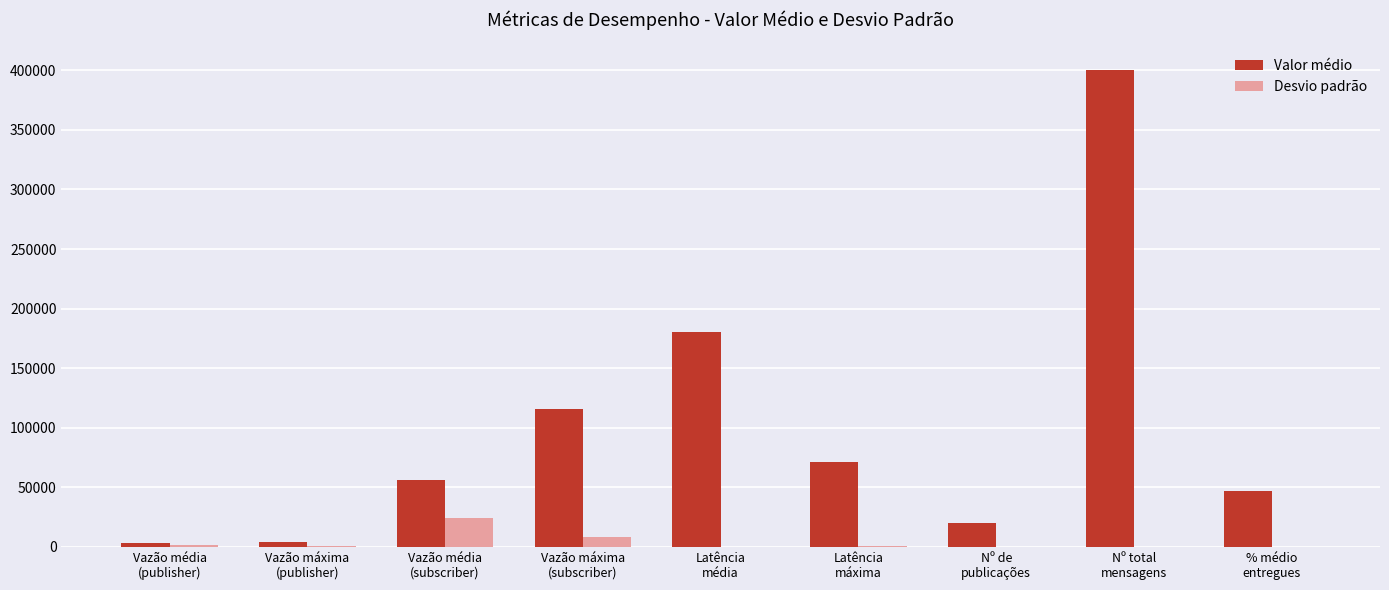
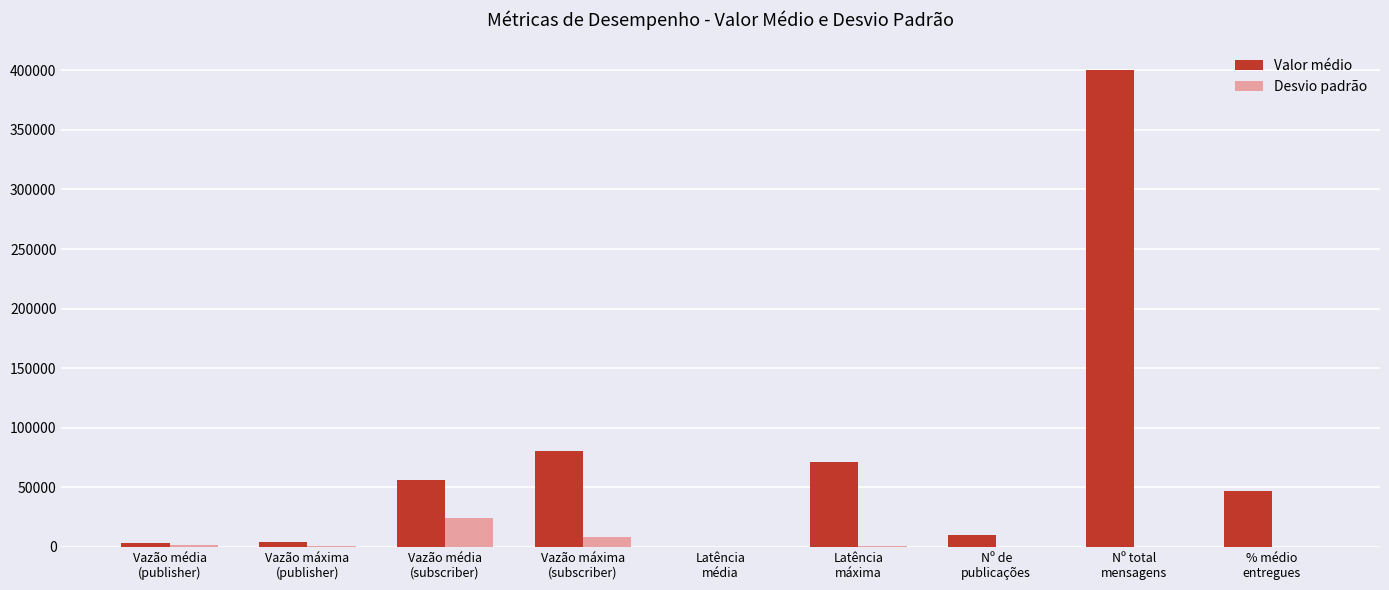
  {
    "Valor médio": {
      "Vazão média (publisher)": 3000,
      "Vazão máxima (publisher)": 4000,
      "Vazão média (subscriber)": 56000,
-     "Vazão máxima (subscriber)": 116000,
-     "Latência média": 180000,
+     "Vazão máxima (subscriber)": 80000,
+     "Latência média": 0,
      "Latência máxima": 71000,
-     "Nº de publicações": 20000,
+     "Nº de publicações": 10000,
      "Nº total mensagens": 400000,
      "% médio entregues": 47000
    },
    "Desvio padrão": {
      "Vazão média (subscriber)": 24000,
      "Vazão máxima (subscriber)": 8000,
      "Nº de publicações": 0,
      "Nº total mensagens": 0,
      "% médio entregues": 0
    }
  }
